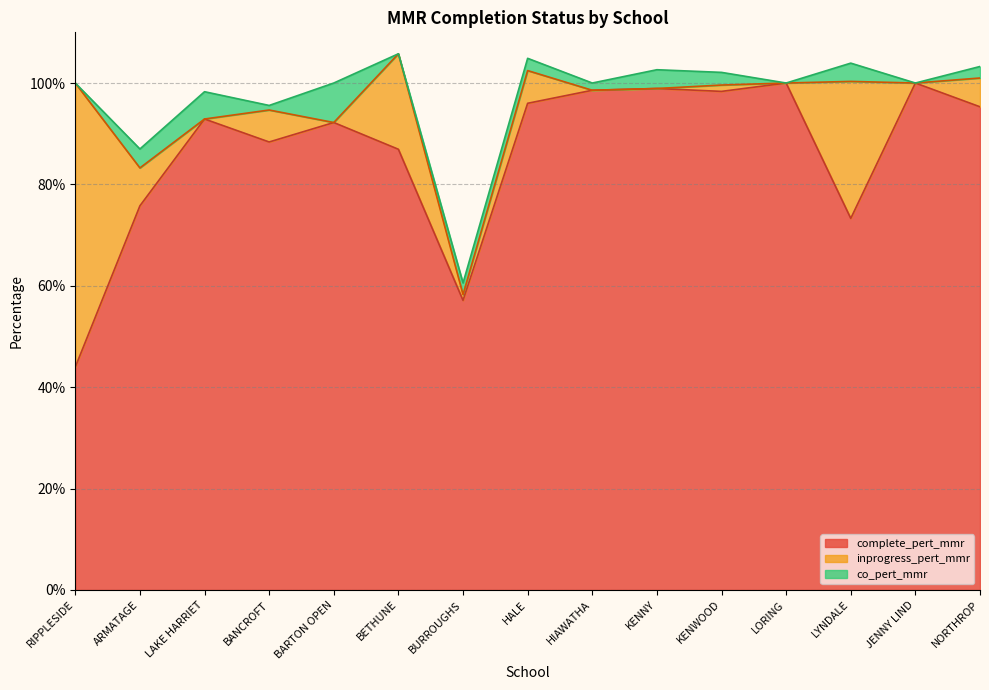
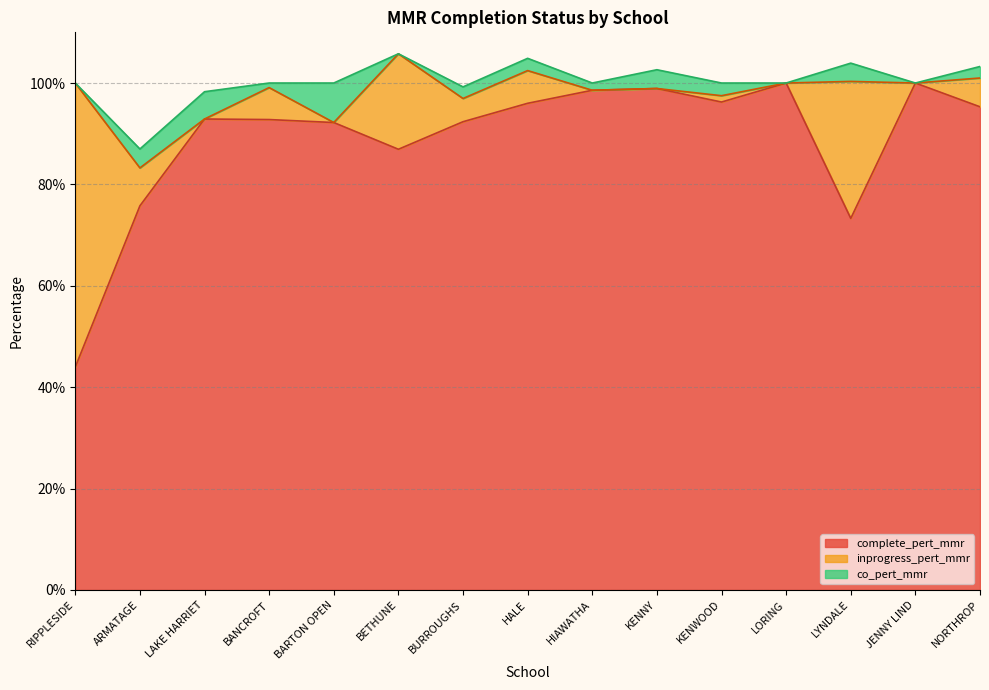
  {
    "complete_pert_mmr": {
      "RIPPLESIDE": "44%",
      "ARMATAGE": "76%",
-     "BANCROFT": "88%",
+     "BANCROFT": "93%",
      "BETHUNE": "87%",
-     "BURROUGHS": "57%",
+     "BURROUGHS": "92%",
      "HALE": "96%",
-     "KENWOOD": "98%",
+     "KENWOOD": "96%",
      "LYNDALE": "73%",
      "NORTHROP": "95%"
    },
    "inprogress_pert_mmr": {
      "ARMATAGE": "7%",
      "BANCROFT": "6%",
-     "BURROUGHS": "1%",
+     "BURROUGHS": "5%",
      "HALE": "6%",
      "KENWOOD": "1%",
      "LYNDALE": "27%",
      "NORTHROP": "6%"
    },
    "co_pert_mmr": {
      "ARMATAGE": "4%",
      "LAKE HARRIET": "5%",
      "BANCROFT": "1%",
      "BARTON OPEN": "8%",
      "BURROUGHS": "2%",
      "HALE": "2%",
      "HIAWATHA": "1%",
      "KENNY": "4%",
      "KENWOOD": "2%",
      "LYNDALE": "4%",
      "NORTHROP": "2%"
    }
  }
